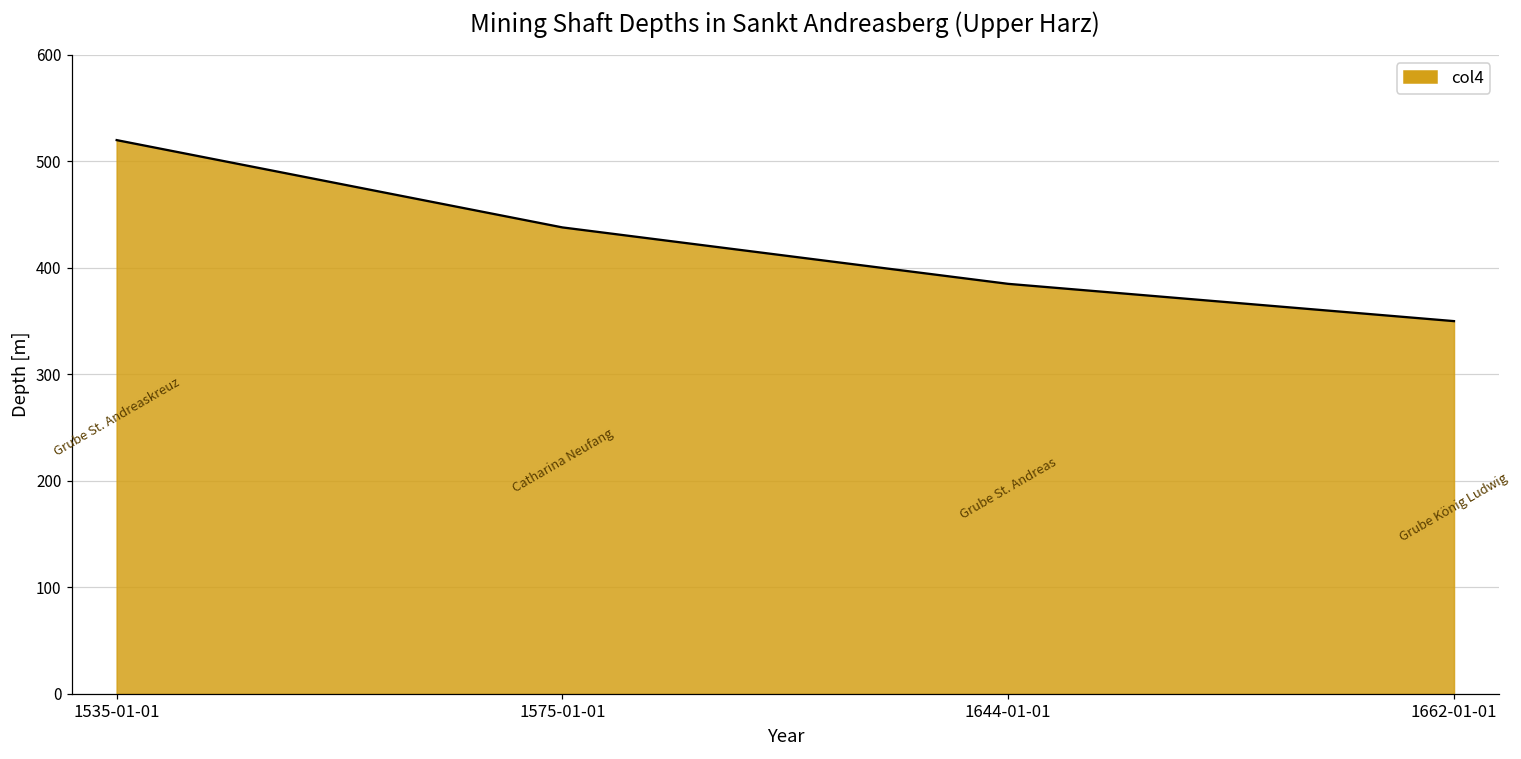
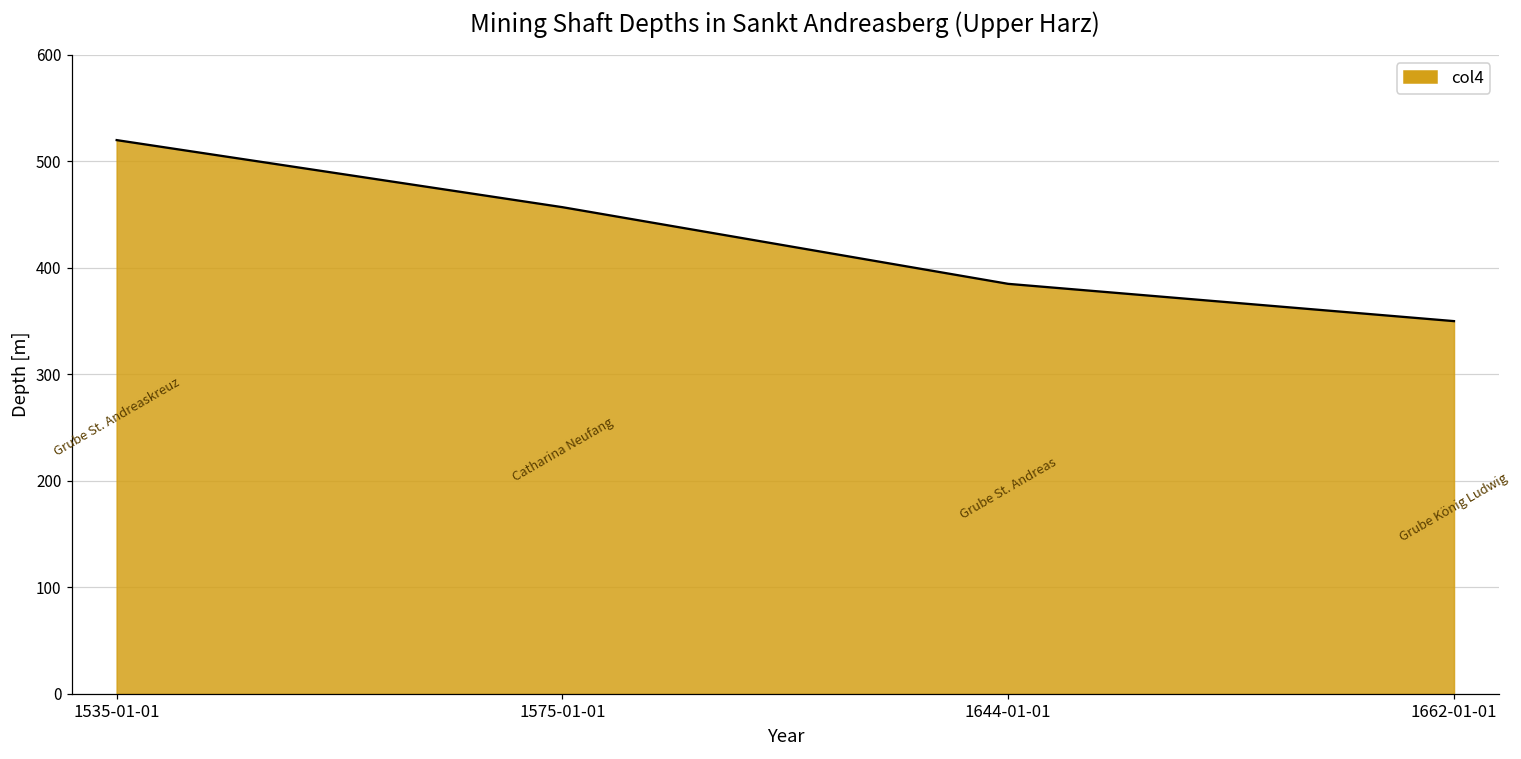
  {
    "1535-01-01": 520,
-   "1575-01-01": 440,
+   "1575-01-01": 460,
    "1644-01-01": 390,
    "1662-01-01": 350
  }
